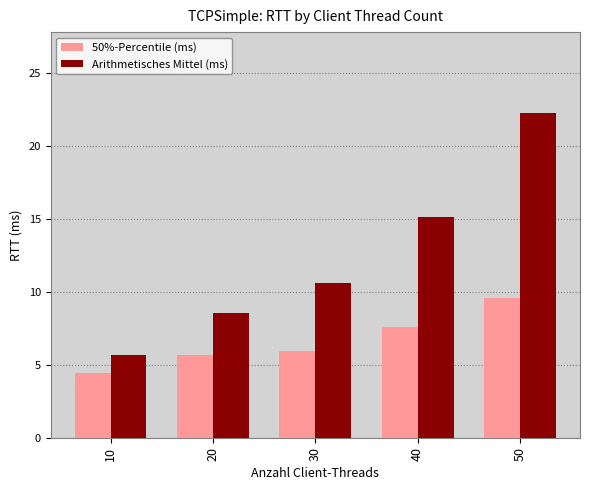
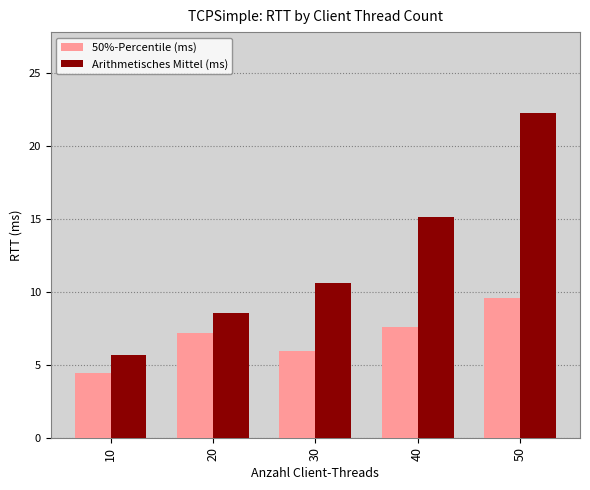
  {
    "50%-Percentile (ms)": {
      "10": 4.4,
-     "20": 5.6,
+     "20": 7.2,
      "30": 6.0,
      "40": 7.6,
      "50": 9.6
    },
    "Arithmetisches Mittel (ms)": {
      "10": 5.7,
      "20": 8.6,
      "30": 10.6,
      "40": 15.1,
      "50": 22.2
    }
  }
